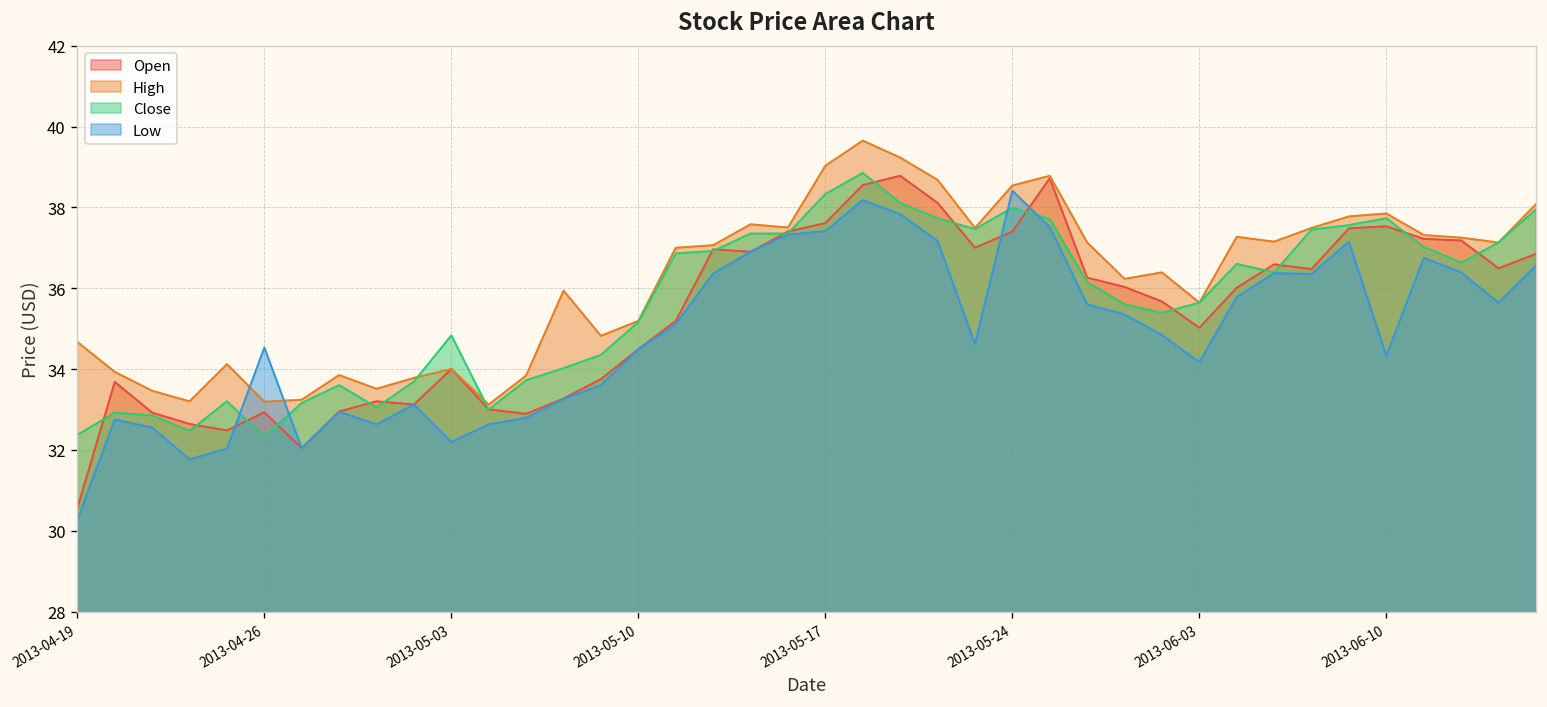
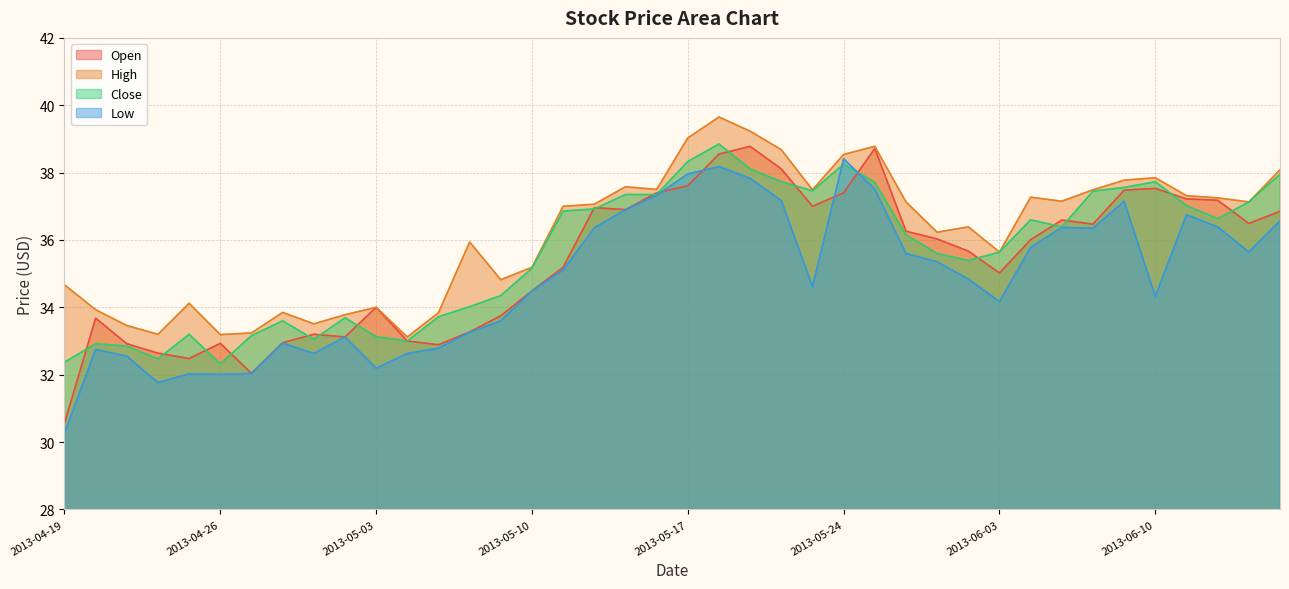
  {
    "Close": {
      "2013-04-19": 32.4,
      "2013-04-26": 32.3,
-     "2013-05-03": 34.8,
+     "2013-05-03": 33.1,
      "2013-05-17": 38.3,
-     "2013-05-24": 38.0,
+     "2013-05-24": 38.3,
      "2013-06-10": 37.7
    },
    "Low": {
      "2013-04-19": 30.3,
-     "2013-04-26": 34.5,
+     "2013-04-26": 32.0,
      "2013-05-03": 32.2,
-     "2013-05-17": 37.4,
+     "2013-05-17": 38.0,
      "2013-05-24": 38.4,
      "2013-06-03": 34.2,
      "2013-06-10": 34.3
    }
  }
